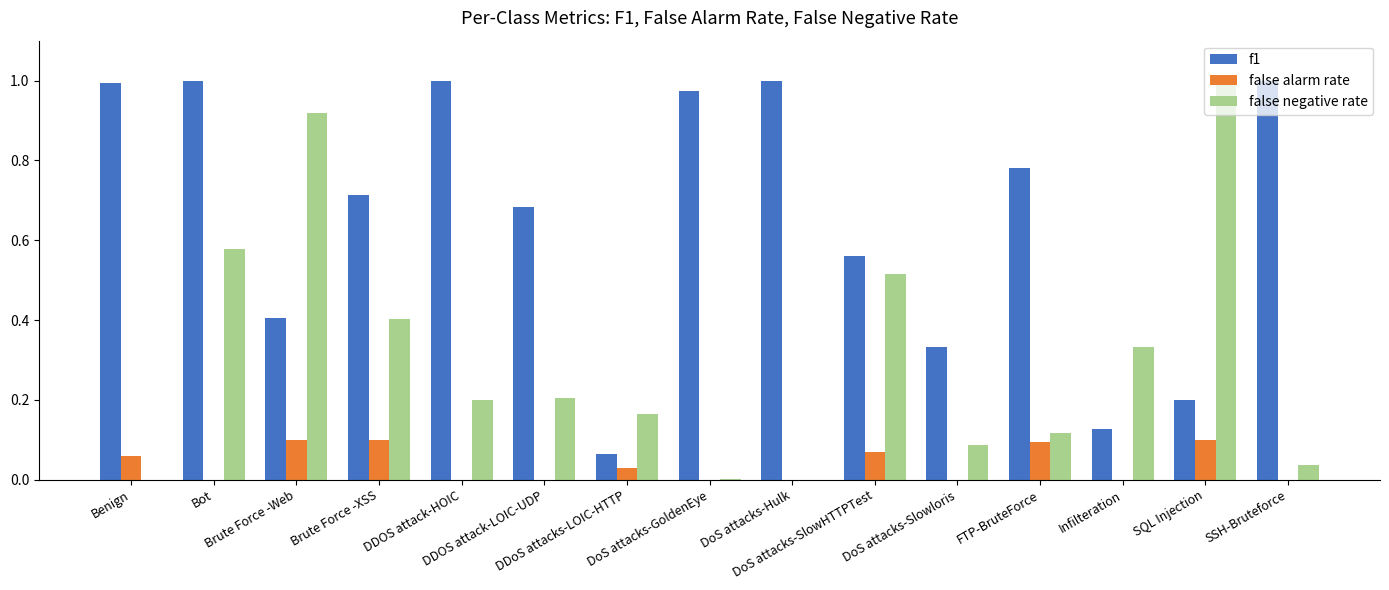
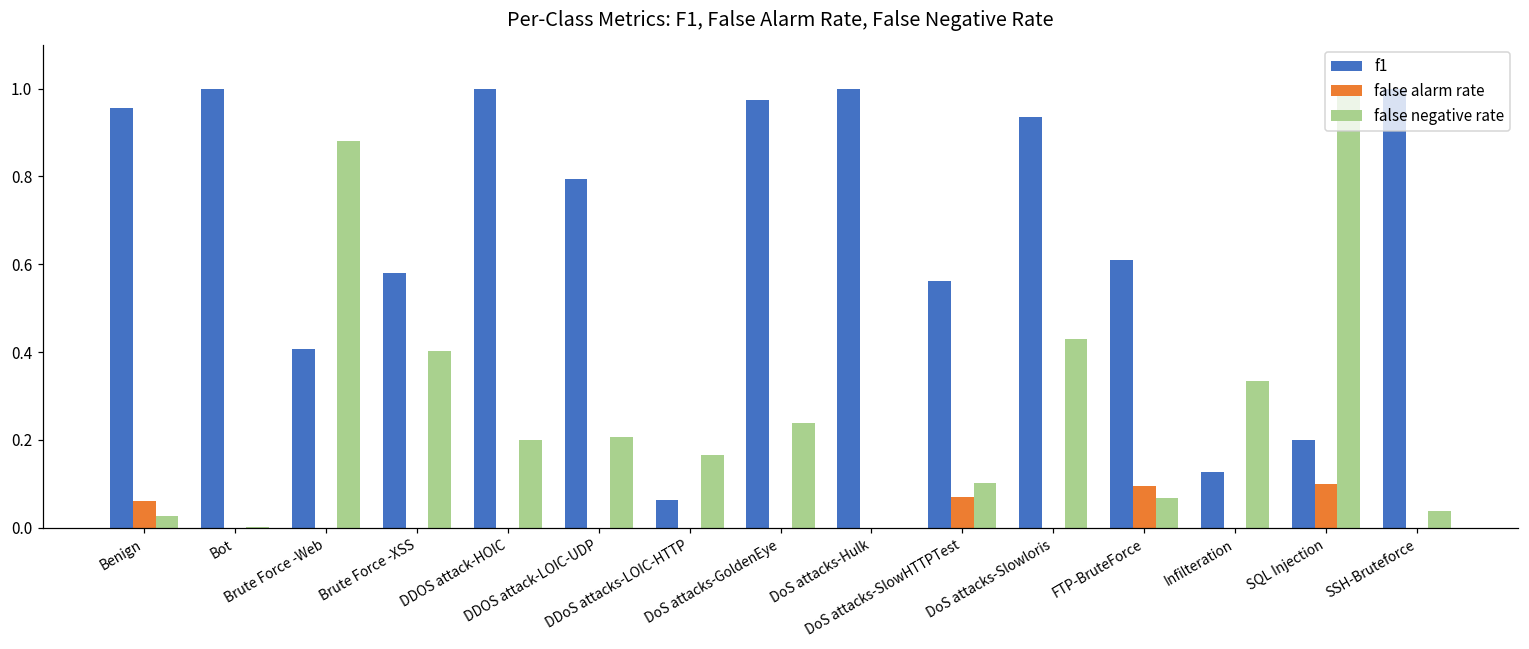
  {
    "f1": {
-     "Benign": 0.99,
+     "Benign": 0.96,
      "Bot": 1.00,
      "Brute Force -Web": 0.41,
-     "Brute Force -XSS": 0.71,
+     "Brute Force -XSS": 0.58,
      "DDOS attack-HOIC": 1.00,
-     "DDOS attack-LOIC-UDP": 0.68,
+     "DDOS attack-LOIC-UDP": 0.79,
      "DDoS attacks-LOIC-HTTP": 0.06,
      "DoS attacks-GoldenEye": 0.97,
      "DoS attacks-Hulk": 1.00,
      "DoS attacks-SlowHTTPTest": 0.56,
-     "DoS attacks-Slowloris": 0.33,
-     "FTP-BruteForce": 0.78,
+     "DoS attacks-Slowloris": 0.93,
+     "FTP-BruteForce": 0.61,
      "Infilteration": 0.13,
      "SQL Injection": 0.20
    },
    "false alarm rate": {
      "Benign": 0.06,
-     "Brute Force -Web": 0.1,
-     "Brute Force -XSS": 0.1,
-     "DDoS attacks-LOIC-HTTP": 0.03,
+     "Brute Force -Web": 0.0,
+     "Brute Force -XSS": 0.0,
+     "DDoS attacks-LOIC-HTTP": 0.00,
      "DoS attacks-SlowHTTPTest": 0.07,
      "FTP-BruteForce": 0.09,
      "SQL Injection": 0.10
    },
    "false negative rate": {
-     "Benign": 0.00,
-     "Bot": 0.58,
-     "Brute Force -Web": 0.92,
+     "Benign": 0.03,
+     "Bot": 0.00,
+     "Brute Force -Web": 0.88,
      "Brute Force -XSS": 0.40,
      "DDOS attack-HOIC": 0.20,
      "DDOS attack-LOIC-UDP": 0.21,
      "DDoS attacks-LOIC-HTTP": 0.17,
-     "DoS attacks-GoldenEye": 0.00,
-     "DoS attacks-SlowHTTPTest": 0.52,
-     "DoS attacks-Slowloris": 0.09,
-     "FTP-BruteForce": 0.12,
+     "DoS attacks-GoldenEye": 0.24,
+     "DoS attacks-SlowHTTPTest": 0.10,
+     "DoS attacks-Slowloris": 0.43,
+     "FTP-BruteForce": 0.07,
      "Infilteration": 0.33,
      "SSH-Bruteforce": 0.04
    }
  }
